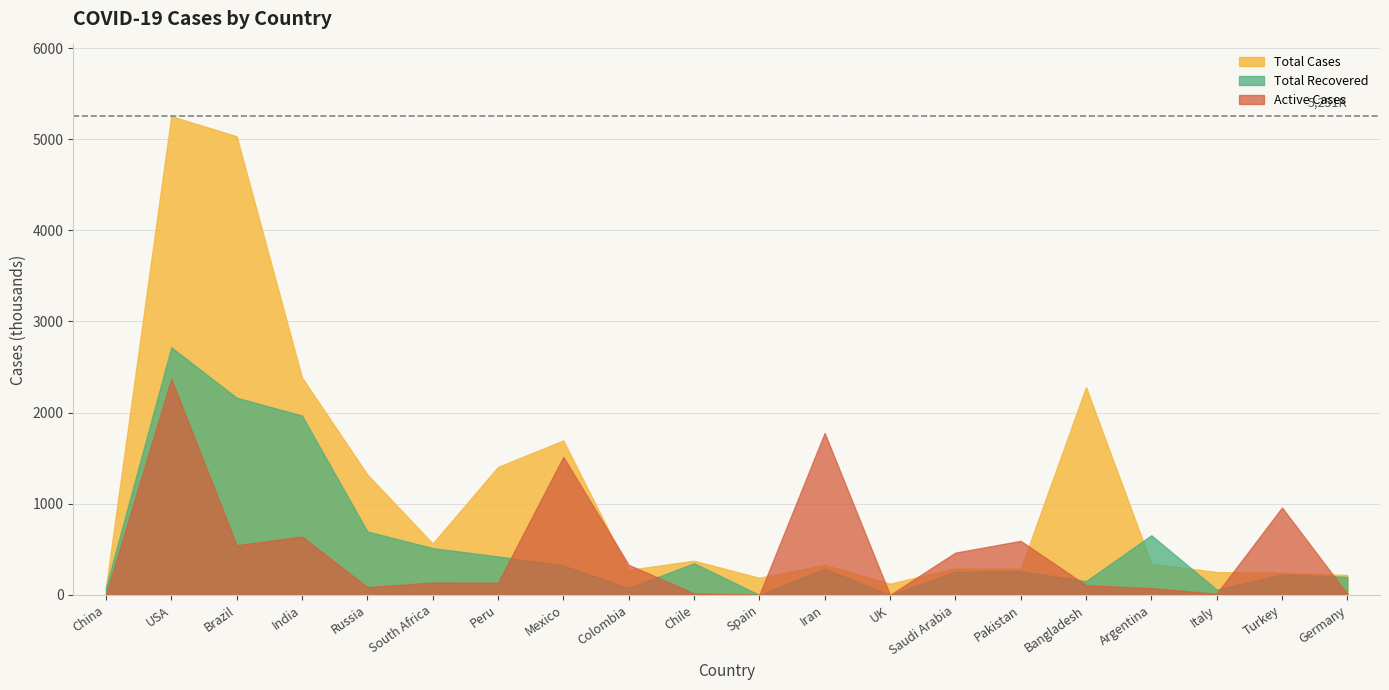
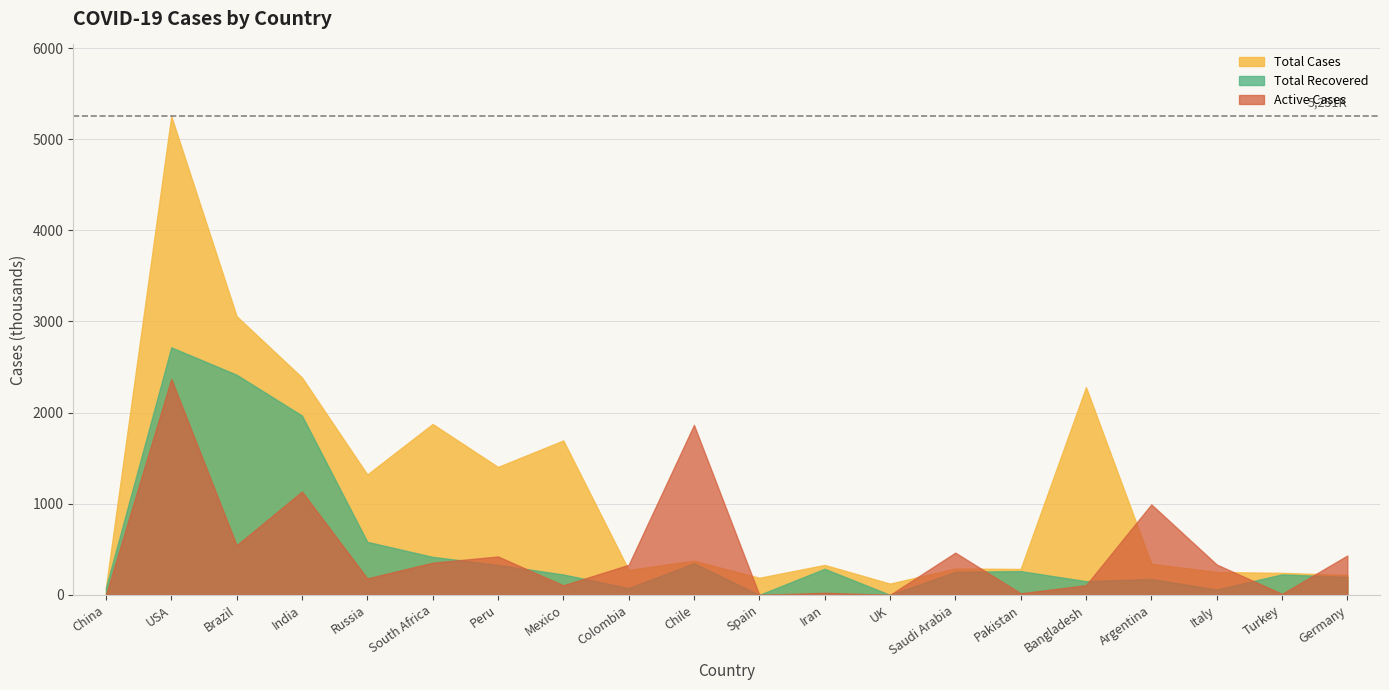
  {
    "Total Cases": {
      "USA": 5300,
-     "Brazil": 5000,
+     "Brazil": 3100,
      "India": 2400,
      "Russia": 1300,
-     "South Africa": 600,
+     "South Africa": 1900,
      "Peru": 1400,
      "Mexico": 1700,
      "Colombia": 300,
      "Chile": 400,
      "Spain": 200,
      "Iran": 300,
      "UK": 100,
      "Saudi Arabia": 300,
      "Bangladesh": 2300,
      "Argentina": 300,
      "Italy": 300
    },
    "Total Recovered": {
      "USA": 2700,
-     "Brazil": 2200,
+     "Brazil": 2400,
      "India": 2000,
-     "Russia": 700,
-     "South Africa": 500,
-     "Peru": 400,
-     "Mexico": 300,
+     "Russia": 600,
+     "South Africa": 400,
+     "Peru": 300,
+     "Mexico": 200,
      "Colombia": 100,
      "Chile": 300,
      "Iran": 300,
      "Saudi Arabia": 300,
      "Bangladesh": 200,
-     "Argentina": 700,
+     "Argentina": 200,
      "Italy": 100
    },
    "Active Cases": {
      "USA": 2400,
      "Brazil": 500,
-     "India": 600,
-     "Russia": 100,
-     "South Africa": 100,
-     "Peru": 100,
-     "Mexico": 1500,
+     "India": 1100,
+     "Russia": 200,
+     "South Africa": 400,
+     "Peru": 400,
+     "Mexico": 100,
      "Colombia": 300,
-     "Chile": 0,
-     "Iran": 1800,
+     "Chile": 1900,
+     "Iran": 0,
      "Saudi Arabia": 500,
-     "Pakistan": 600,
+     "Pakistan": 0,
      "Bangladesh": 100,
-     "Argentina": 100,
-     "Italy": 0,
-     "Turkey": 1000,
-     "Germany": 0
+     "Argentina": 1000,
+     "Italy": 300,
+     "Turkey": 0,
+     "Germany": 400
    }
  }
